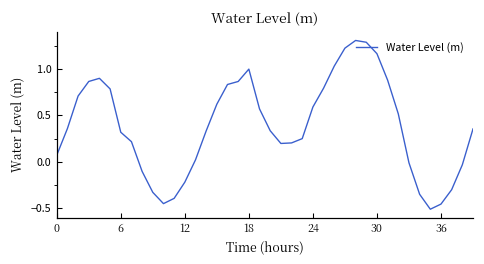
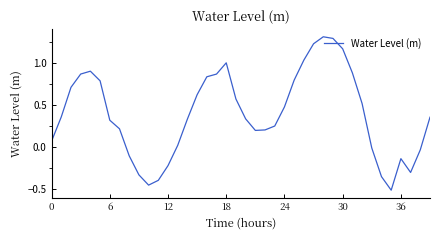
  {
    "0": 0.1,
    "6": 0.3,
    "12": -0.2,
    "18": 1.0,
-   "24": 0.6,
+   "24": 0.5,
    "30": 1.2,
-   "36": -0.5
+   "36": -0.1
  }
